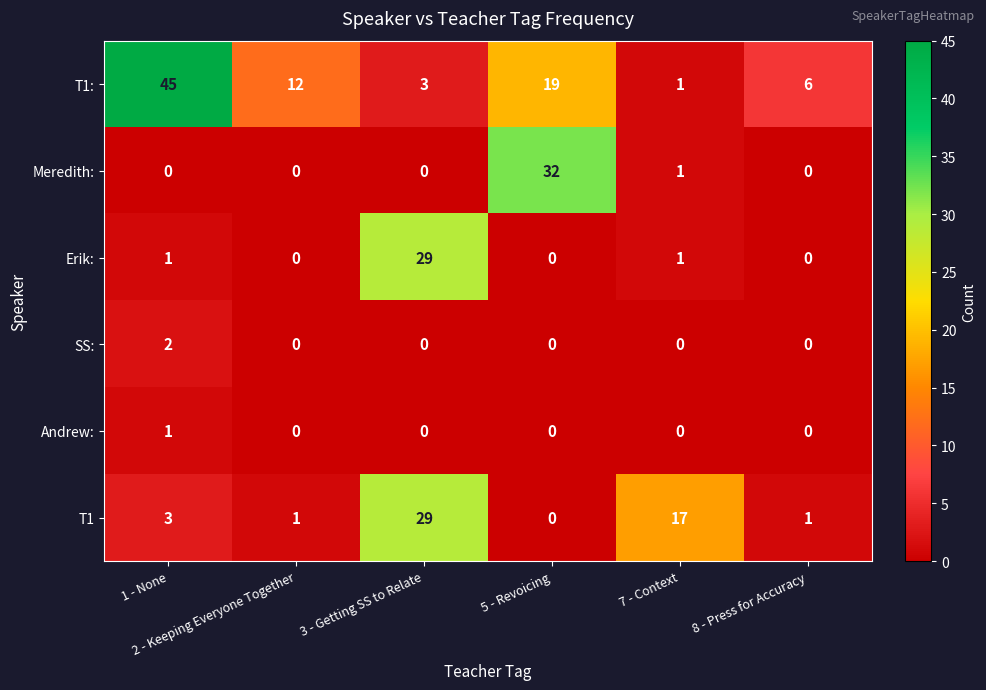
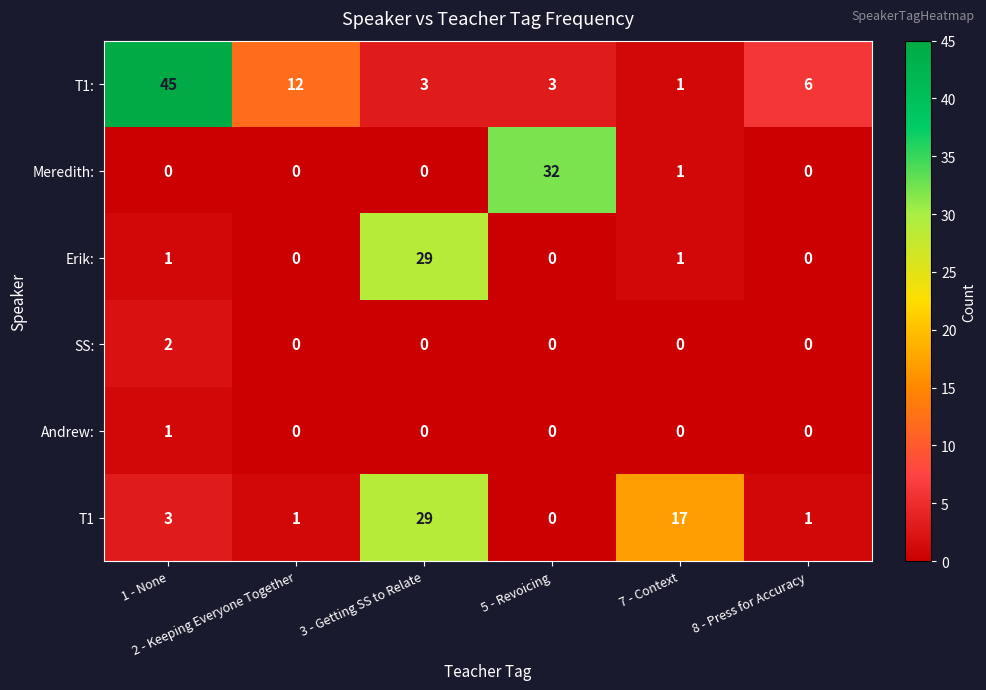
  {
    "T1:": {
      "1 - None": 45,
      "2 - Keeping Everyone Together": 12,
      "3 - Getting SS to Relate": 3,
-     "5 - Revoicing": 19,
+     "5 - Revoicing": 3,
      "7 - Context": 1,
      "8 - Press for Accuracy": 6
    },
    "Meredith:": {
      "1 - None": 0,
      "2 - Keeping Everyone Together": 0,
      "3 - Getting SS to Relate": 0,
      "5 - Revoicing": 32,
      "7 - Context": 1,
      "8 - Press for Accuracy": 0
    },
    "Erik:": {
      "1 - None": 1,
      "2 - Keeping Everyone Together": 0,
      "3 - Getting SS to Relate": 29,
      "5 - Revoicing": 0,
      "7 - Context": 1,
      "8 - Press for Accuracy": 0
    },
    "SS:": {
      "1 - None": 2,
      "2 - Keeping Everyone Together": 0,
      "3 - Getting SS to Relate": 0,
      "5 - Revoicing": 0,
      "7 - Context": 0,
      "8 - Press for Accuracy": 0
    },
    "Andrew:": {
      "1 - None": 1,
      "2 - Keeping Everyone Together": 0,
      "3 - Getting SS to Relate": 0,
      "5 - Revoicing": 0,
      "7 - Context": 0,
      "8 - Press for Accuracy": 0
    },
    "T1": {
      "1 - None": 3,
      "2 - Keeping Everyone Together": 1,
      "3 - Getting SS to Relate": 29,
      "5 - Revoicing": 0,
      "7 - Context": 17,
      "8 - Press for Accuracy": 1
    }
  }
